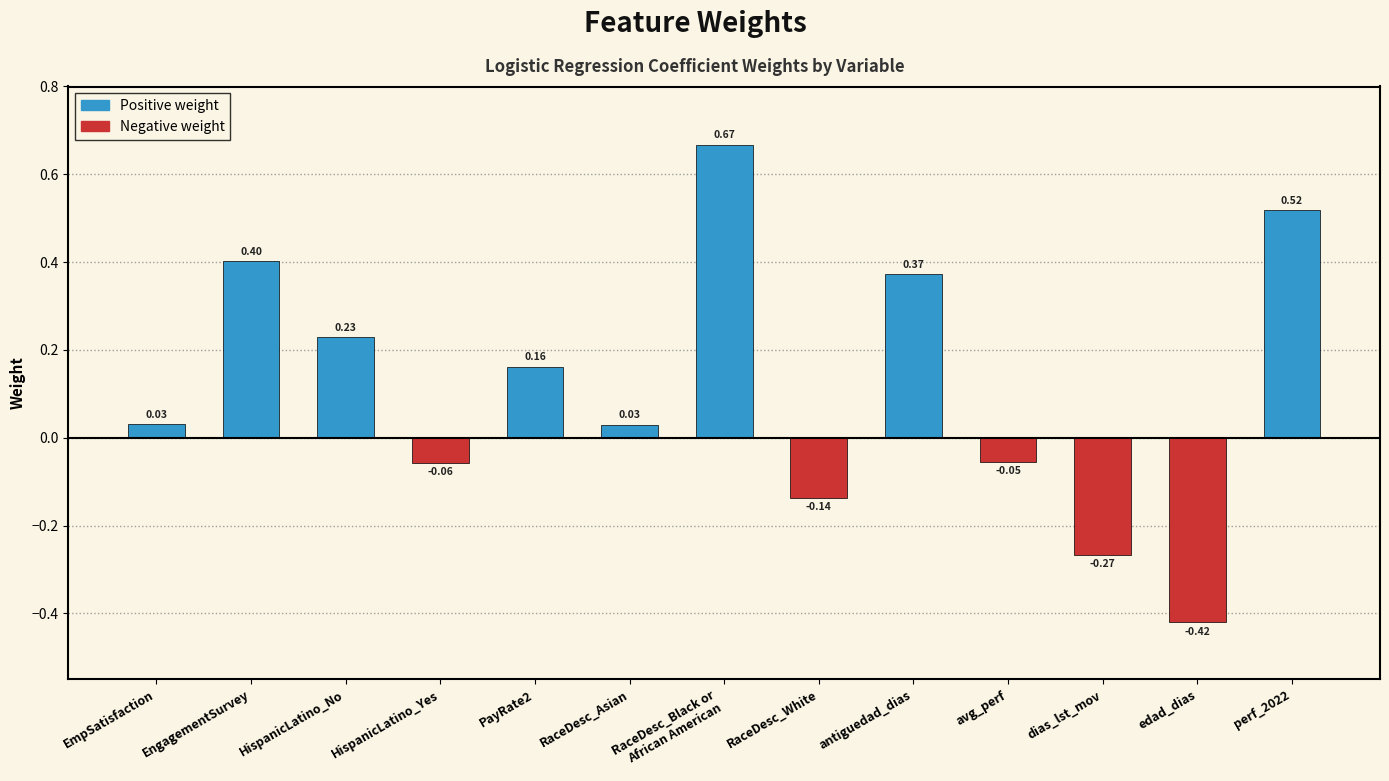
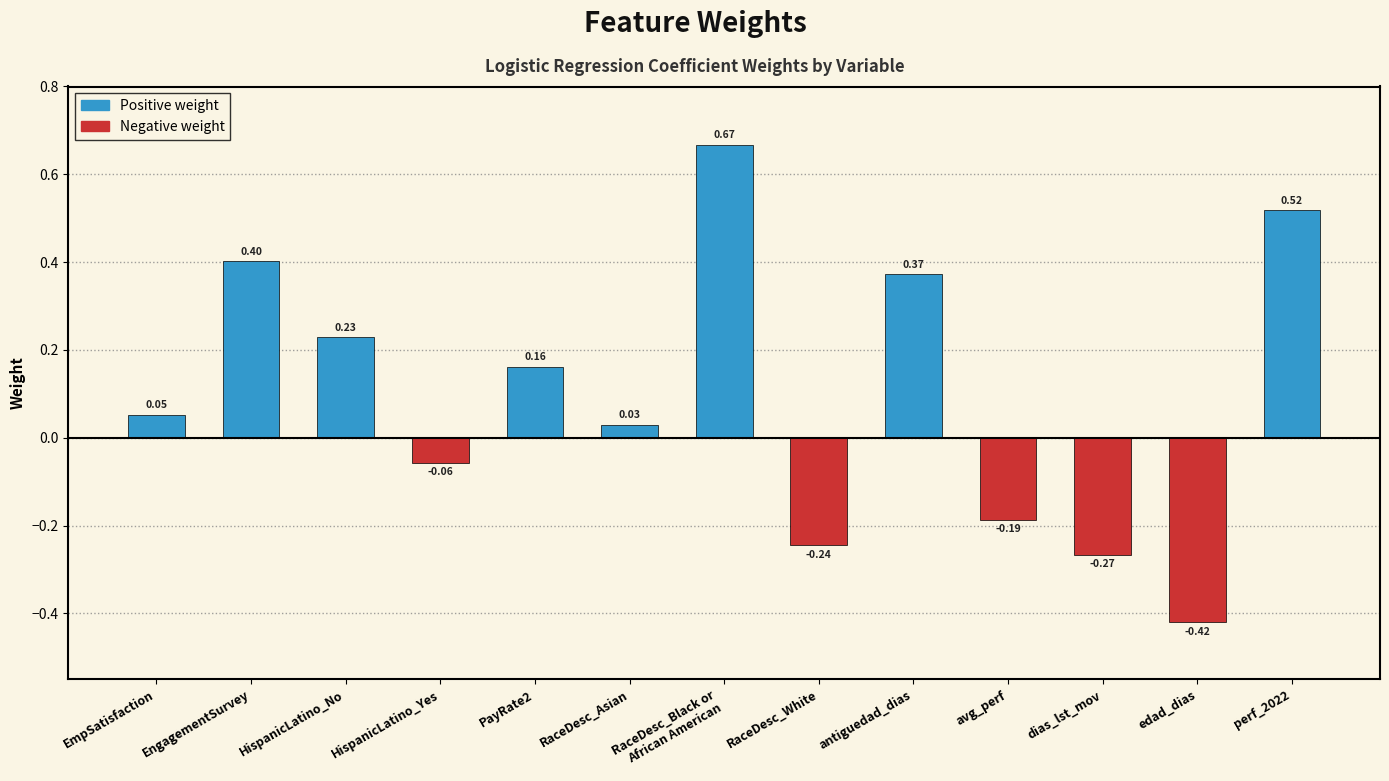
  {
-   "EmpSatisfaction": 0.03,
+   "EmpSatisfaction": 0.05,
    "EngagementSurvey": 0.40,
    "HispanicLatino_No": 0.23,
    "HispanicLatino_Yes": -0.06,
    "PayRate2": 0.16,
    "RaceDesc_Asian": 0.03,
    "RaceDesc_Black or African American": 0.67,
-   "RaceDesc_White": -0.14,
+   "RaceDesc_White": -0.24,
    "antiguedad_dias": 0.37,
-   "avg_perf": -0.05,
+   "avg_perf": -0.19,
    "dias_lst_mov": -0.27,
    "edad_dias": -0.42,
    "perf_2022": 0.52
  }
